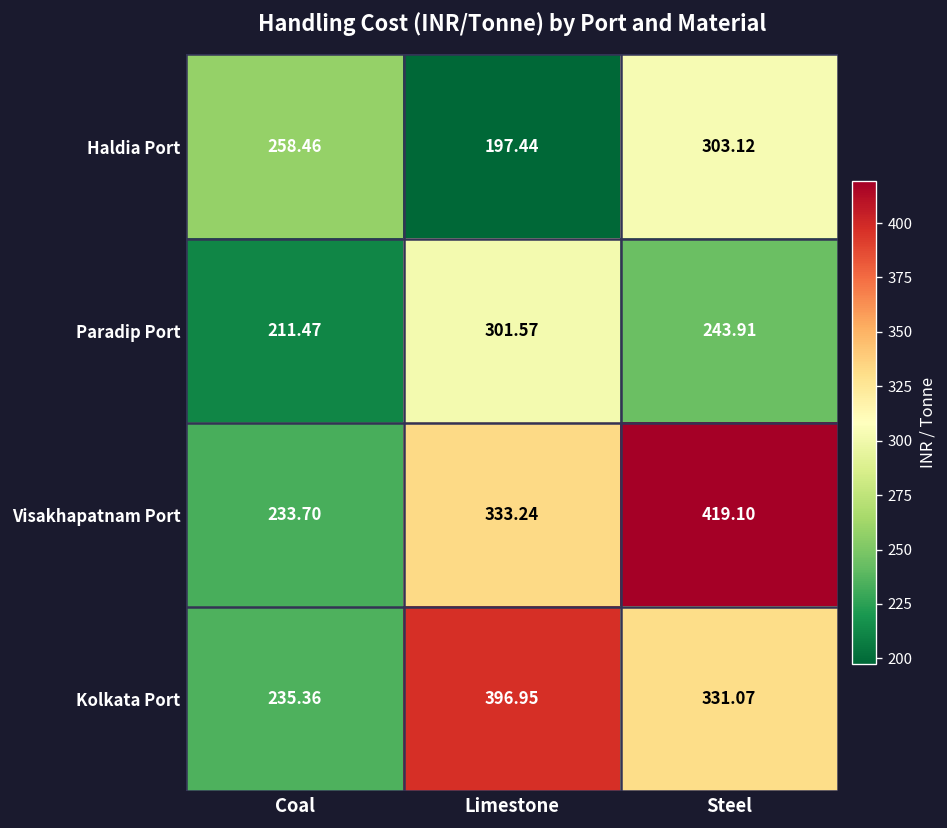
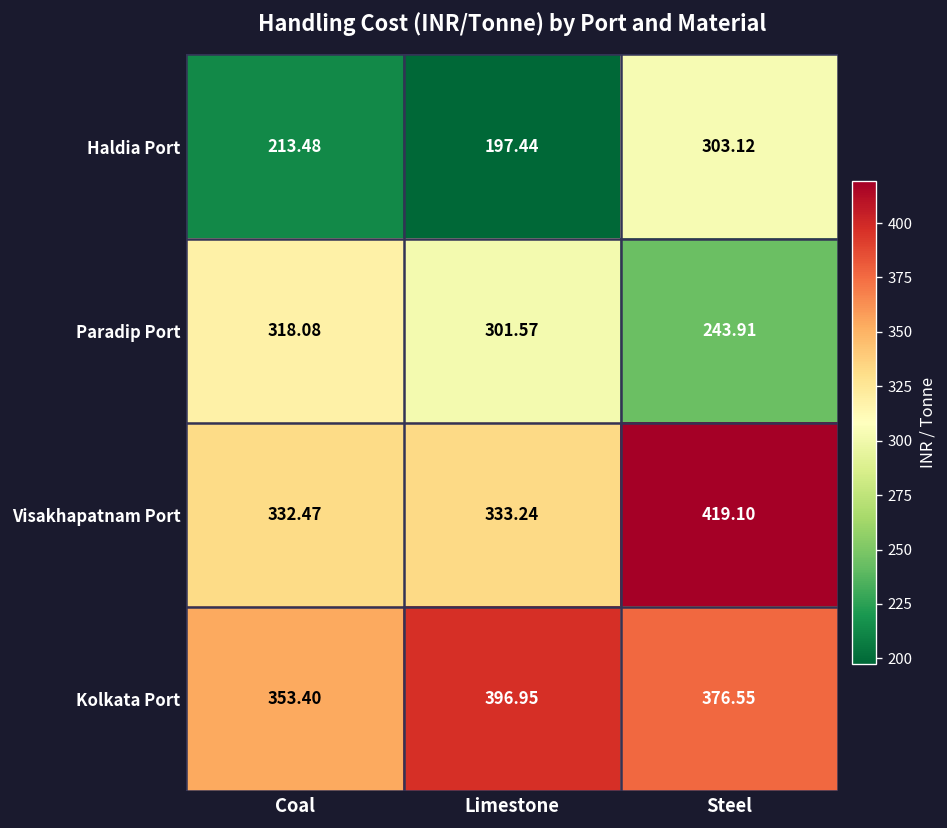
  {
    "Haldia Port": {
-     "Coal": 258.46,
+     "Coal": 213.48,
      "Limestone": 197.44,
      "Steel": 303.12
    },
    "Paradip Port": {
-     "Coal": 211.47,
+     "Coal": 318.08,
      "Limestone": 301.57,
      "Steel": 243.91
    },
    "Visakhapatnam Port": {
-     "Coal": 233.70,
+     "Coal": 332.47,
      "Limestone": 333.24,
      "Steel": 419.10
    },
    "Kolkata Port": {
-     "Coal": 235.36,
+     "Coal": 353.40,
      "Limestone": 396.95,
-     "Steel": 331.07
+     "Steel": 376.55
    }
  }
